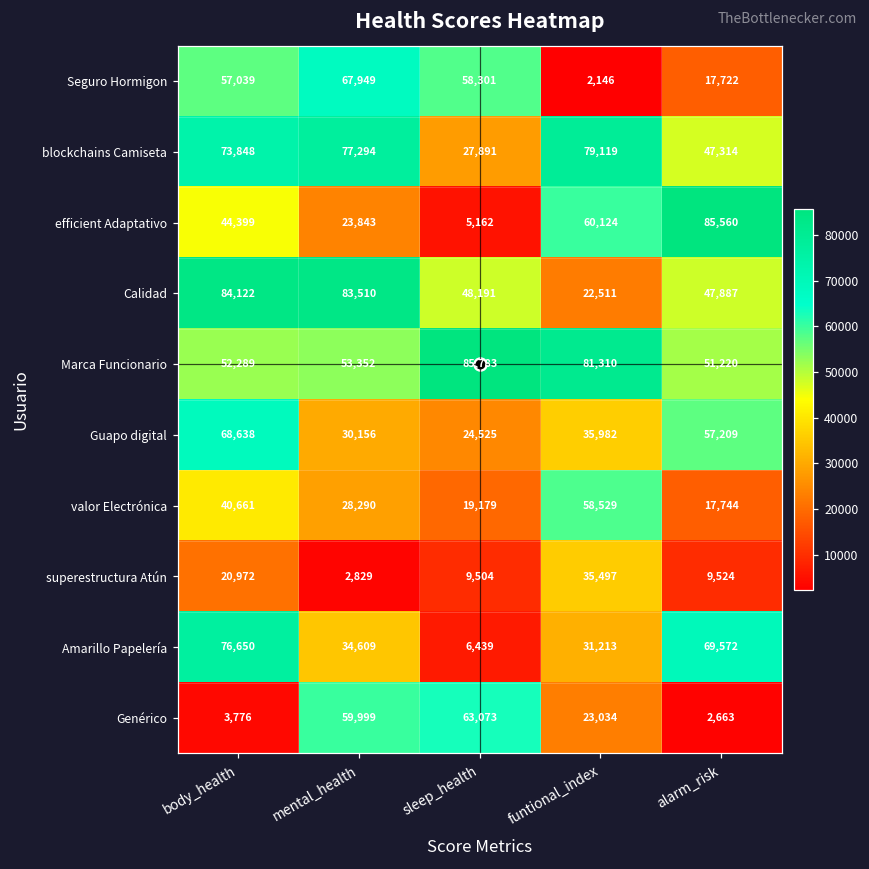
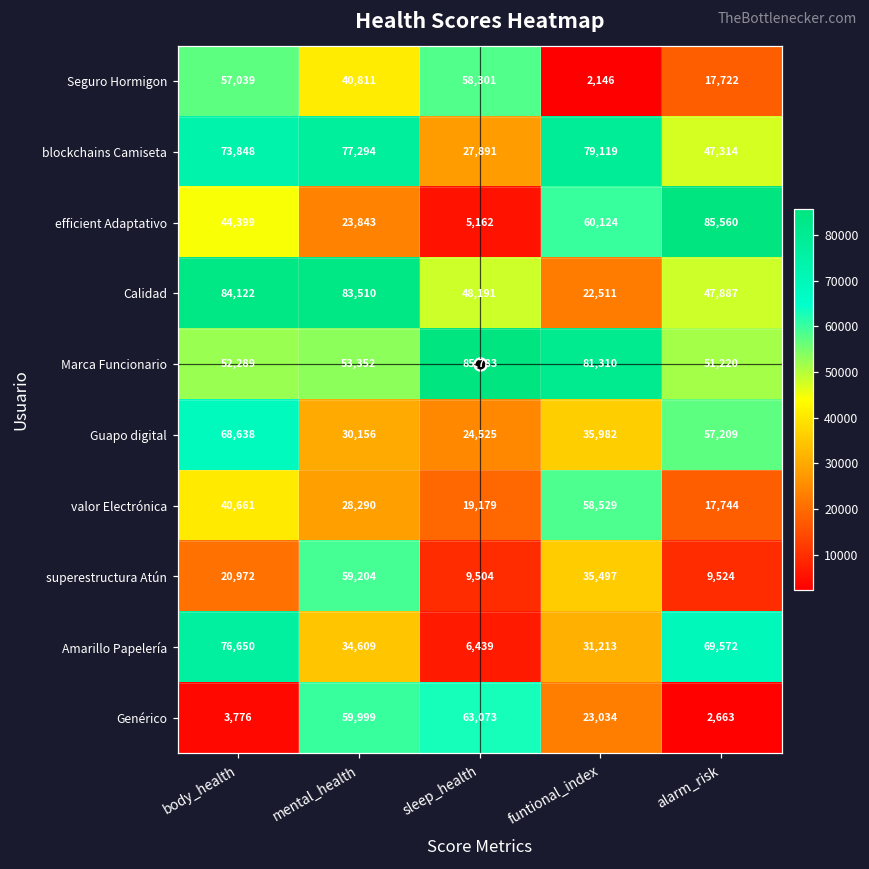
  {
    "Seguro Hormigon": {
      "body_health": "57,039",
-     "mental_health": "67,949",
+     "mental_health": "40,811",
      "sleep_health": "58,301",
      "funtional_index": "2,146",
      "alarm_risk": "17,722"
    },
    "blockchains Camiseta": {
      "body_health": "73,848",
      "mental_health": "77,294",
      "sleep_health": "27,891",
      "funtional_index": "79,119",
      "alarm_risk": "47,314"
    },
    "efficient Adaptativo": {
      "body_health": "44,399",
      "mental_health": "23,843",
      "sleep_health": "5,162",
      "funtional_index": "60,124",
      "alarm_risk": "85,560"
    },
    "Calidad": {
      "body_health": "84,122",
      "mental_health": "83,510",
      "sleep_health": "48,191",
      "funtional_index": "22,511",
      "alarm_risk": "47,887"
    },
    "Marca Funcionario": {
      "body_health": "52,289",
      "mental_health": "53,352",
      "funtional_index": "81,310",
      "alarm_risk": "51,220"
    },
    "Guapo digital": {
      "body_health": "68,638",
      "mental_health": "30,156",
      "sleep_health": "24,525",
      "funtional_index": "35,982",
      "alarm_risk": "57,209"
    },
    "valor Electrónica": {
      "body_health": "40,661",
      "mental_health": "28,290",
      "sleep_health": "19,179",
      "funtional_index": "58,529",
      "alarm_risk": "17,744"
    },
    "superestructura Atún": {
      "body_health": "20,972",
-     "mental_health": "2,829",
+     "mental_health": "59,204",
      "sleep_health": "9,504",
      "funtional_index": "35,497",
      "alarm_risk": "9,524"
    },
    "Amarillo Papelería": {
      "body_health": "76,650",
      "mental_health": "34,609",
      "sleep_health": "6,439",
      "funtional_index": "31,213",
      "alarm_risk": "69,572"
    },
    "Genérico": {
      "body_health": "3,776",
      "mental_health": "59,999",
      "sleep_health": "63,073",
      "funtional_index": "23,034",
      "alarm_risk": "2,663"
    }
  }
